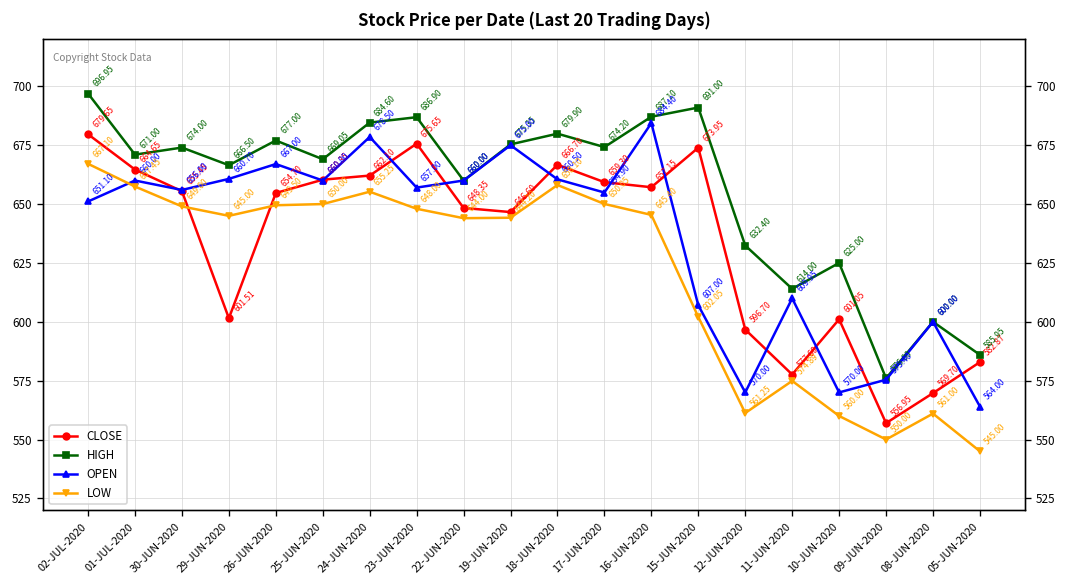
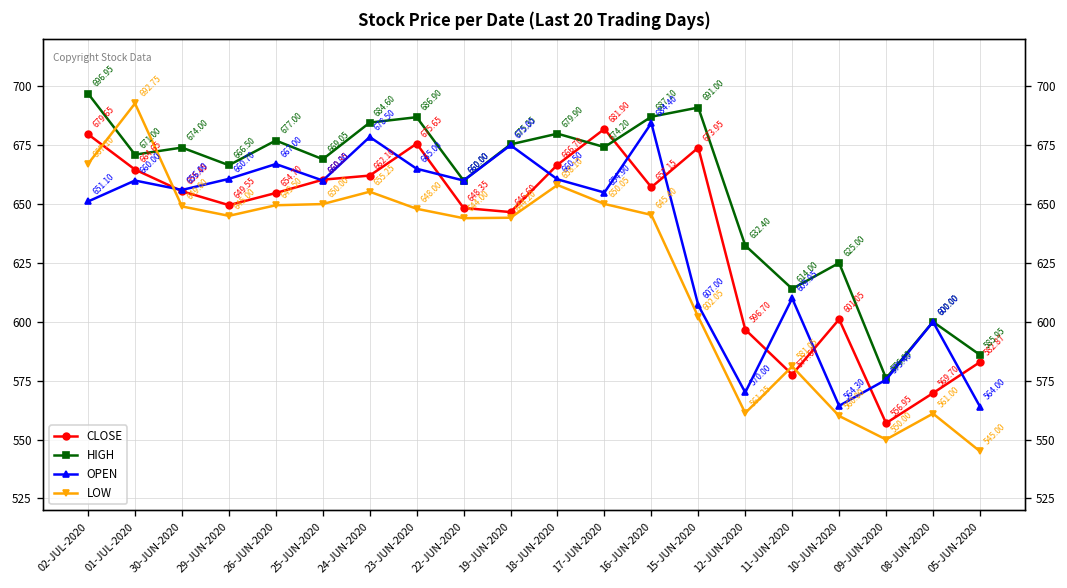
  {
    "CLOSE": {
      "02-JUL-2020": 679.65,
-     "29-JUN-2020": 601.51,
+     "29-JUN-2020": 649.55,
      "23-JUN-2020": 675.65,
-     "17-JUN-2020": 659.30,
+     "17-JUN-2020": 681.90,
      "16-JUN-2020": 657.15,
      "15-JUN-2020": 673.95,
      "12-JUN-2020": 596.70,
      "10-JUN-2020": 601.05
    },
    "HIGH": {
      "02-JUL-2020": 696.95,
      "30-JUN-2020": 674.00,
      "26-JUN-2020": 677.00,
      "23-JUN-2020": 686.90,
      "18-JUN-2020": 679.90,
      "15-JUN-2020": 691.00,
      "12-JUN-2020": 632.40,
      "10-JUN-2020": 625.00
    },
    "OPEN": {
      "02-JUL-2020": 651.10,
      "26-JUN-2020": 667.00,
-     "23-JUN-2020": 657.00,
-     "10-JUN-2020": 570.00,
+     "23-JUN-2020": 665.00,
+     "10-JUN-2020": 564.30,
      "05-JUN-2020": 564.00
    },
    "LOW": {
      "02-JUL-2020": 667.10,
-     "01-JUL-2020": 657.45,
+     "01-JUL-2020": 692.75,
      "25-JUN-2020": 650.00,
      "23-JUN-2020": 648.00,
      "16-JUN-2020": 645.40,
-     "11-JUN-2020": 574.89,
+     "11-JUN-2020": 581.05,
      "05-JUN-2020": 545.00
    }
  }
